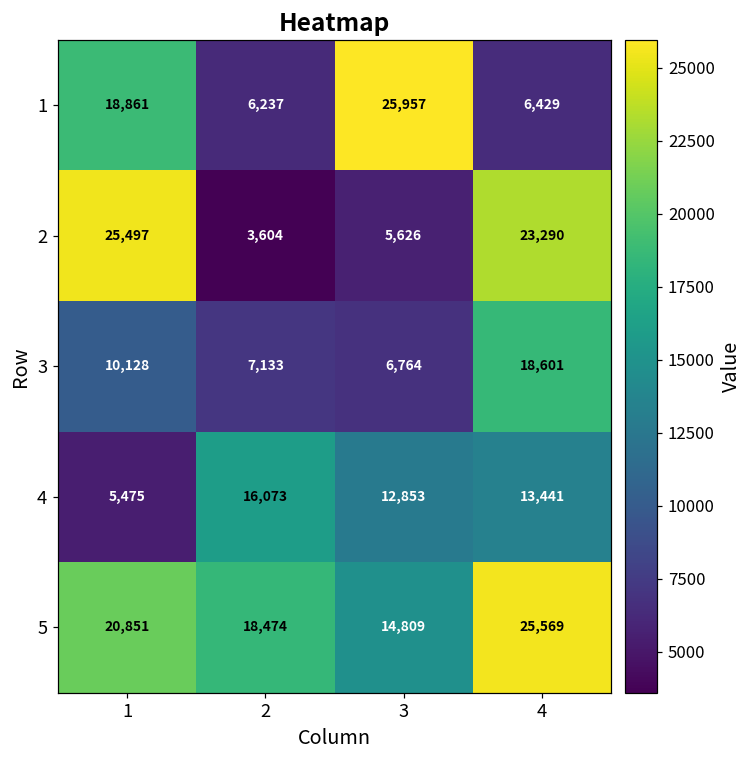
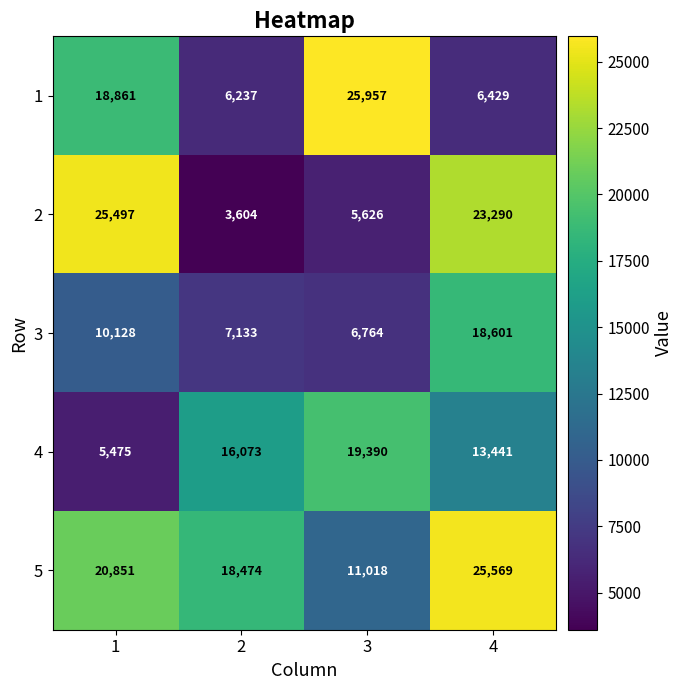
  {
    "1": {
      "1": "18,861",
      "2": "6,237",
      "3": "25,957",
      "4": "6,429"
    },
    "2": {
      "1": "25,497",
      "2": "3,604",
      "3": "5,626",
      "4": "23,290"
    },
    "3": {
      "1": "10,128",
      "2": "7,133",
      "3": "6,764",
      "4": "18,601"
    },
    "4": {
      "1": "5,475",
      "2": "16,073",
-     "3": "12,853",
+     "3": "19,390",
      "4": "13,441"
    },
    "5": {
      "1": "20,851",
      "2": "18,474",
-     "3": "14,809",
+     "3": "11,018",
      "4": "25,569"
    }
  }
